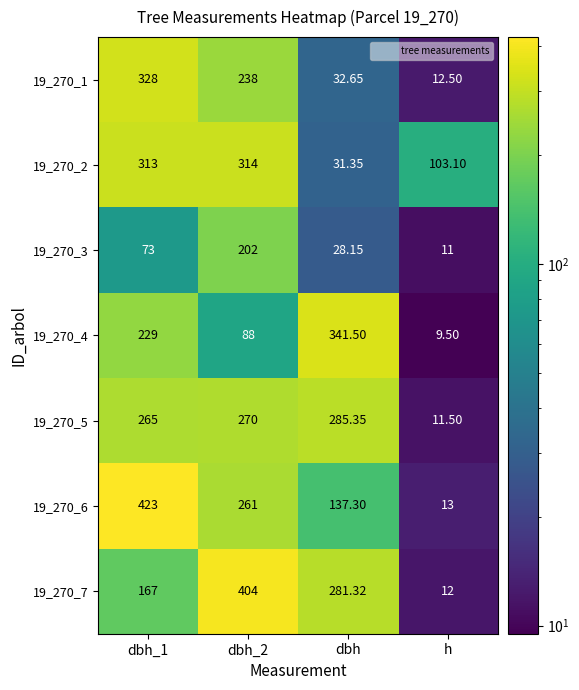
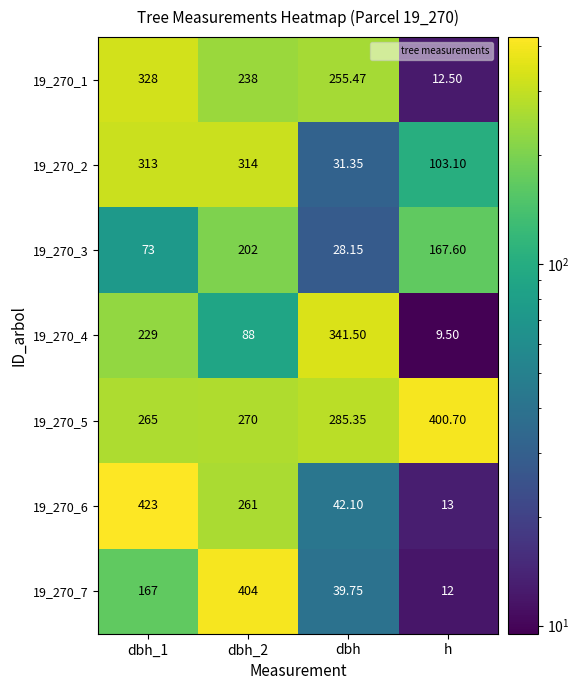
  {
    "19_270_1": {
      "dbh_1": 328,
      "dbh_2": 238,
-     "dbh": 32.65,
+     "dbh": 255.47,
      "h": 12.50
    },
    "19_270_2": {
      "dbh_1": 313,
      "dbh_2": 314,
      "dbh": 31.35,
      "h": 103.10
    },
    "19_270_3": {
      "dbh_1": 73,
      "dbh_2": 202,
      "dbh": 28.15,
-     "h": 11
+     "h": 167.60
    },
    "19_270_4": {
      "dbh_1": 229,
      "dbh_2": 88,
      "dbh": 341.50,
      "h": 9.50
    },
    "19_270_5": {
      "dbh_1": 265,
      "dbh_2": 270,
      "dbh": 285.35,
-     "h": 11.50
+     "h": 400.70
    },
    "19_270_6": {
      "dbh_1": 423,
      "dbh_2": 261,
-     "dbh": 137.30,
+     "dbh": 42.10,
      "h": 13
    },
    "19_270_7": {
      "dbh_1": 167,
      "dbh_2": 404,
-     "dbh": 281.32,
+     "dbh": 39.75,
      "h": 12
    }
  }
